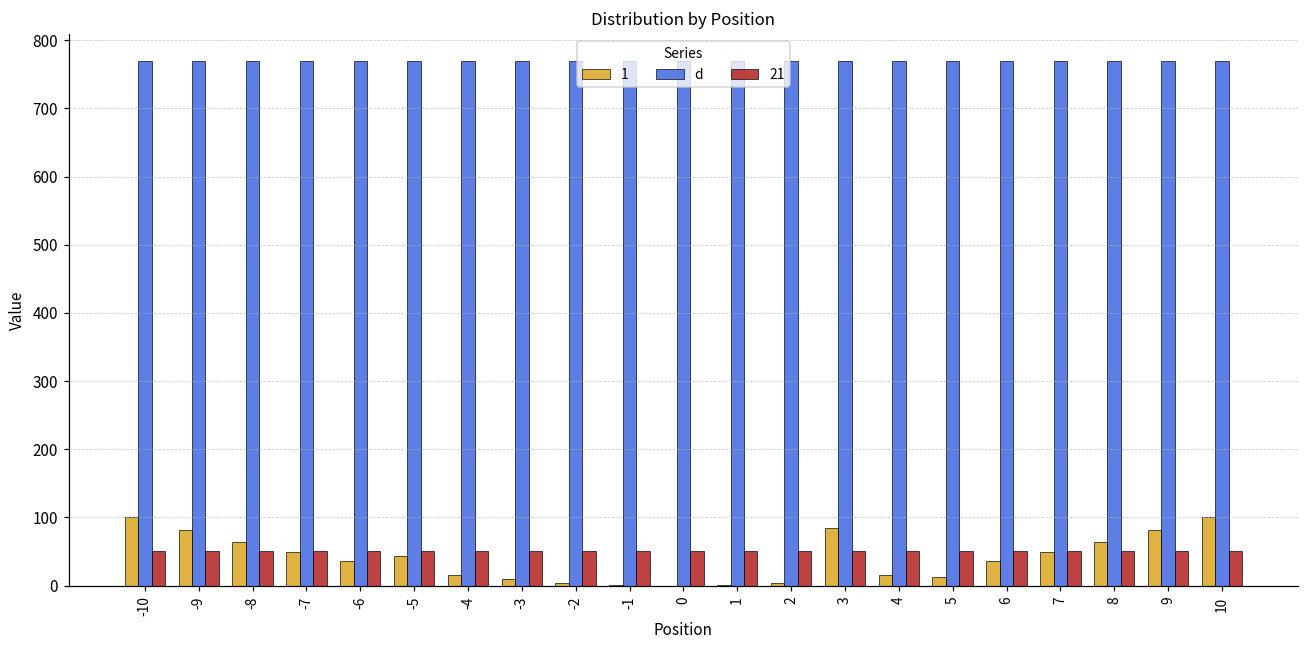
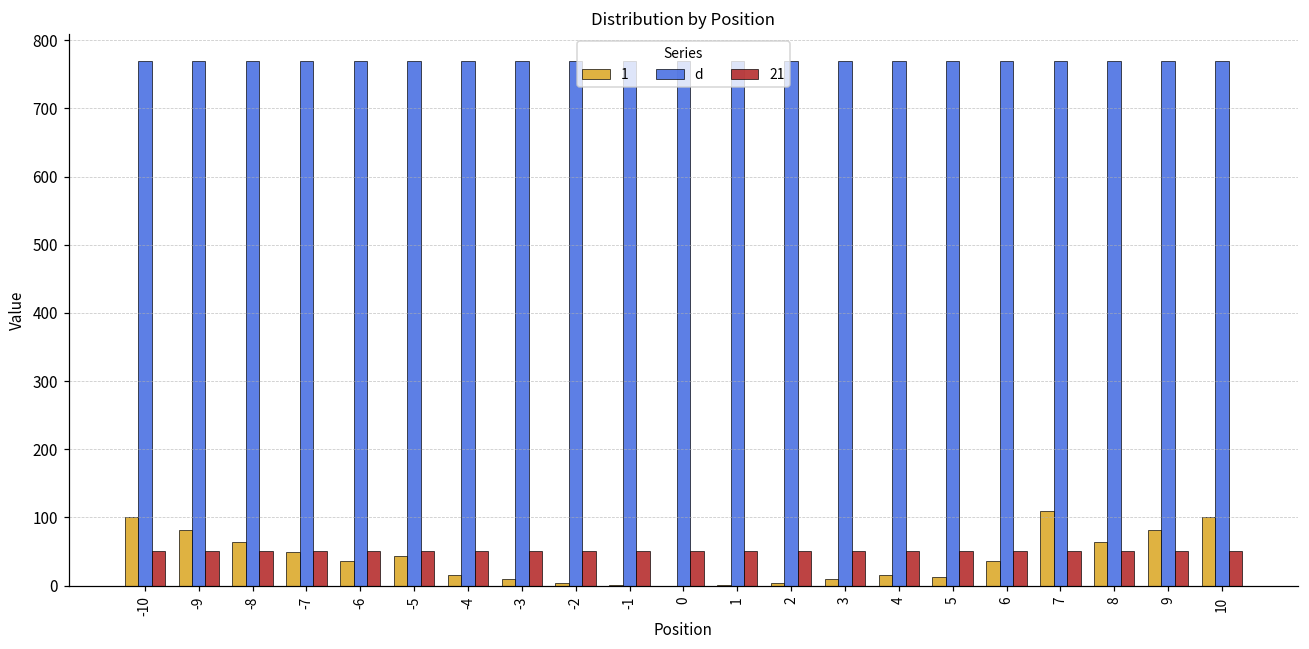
  {
    "1": {
      "-10": 100,
      "-9": 80,
      "-8": 60,
      "-7": 50,
      "-6": 40,
      "-5": 40,
      "-4": 20,
      "-3": 10,
      "0": 0,
-     "3": 90,
+     "3": 10,
      "4": 20,
      "5": 10,
      "6": 40,
-     "7": 50,
+     "7": 110,
      "8": 60,
      "9": 80,
      "10": 100
    },
    "d": {
      "-10": 770,
      "-9": 770,
      "-8": 770,
      "-7": 770,
      "-6": 770,
      "-5": 770,
      "-4": 770,
      "-3": 770,
      "-2": 770,
      "2": 770,
      "3": 770,
      "4": 770,
      "5": 770,
      "6": 770,
      "7": 770,
      "8": 770,
      "9": 770,
      "10": 770
    },
    "21": {
      "-10": 50,
      "-9": 50,
      "-8": 50,
      "-7": 50,
      "-6": 50,
      "-5": 50,
      "-4": 50,
      "-3": 50,
      "-2": 50,
      "-1": 50,
      "0": 50,
      "1": 50,
      "2": 50,
      "3": 50,
      "4": 50,
      "5": 50,
      "6": 50,
      "7": 50,
      "8": 50,
      "9": 50,
      "10": 50
    }
  }
